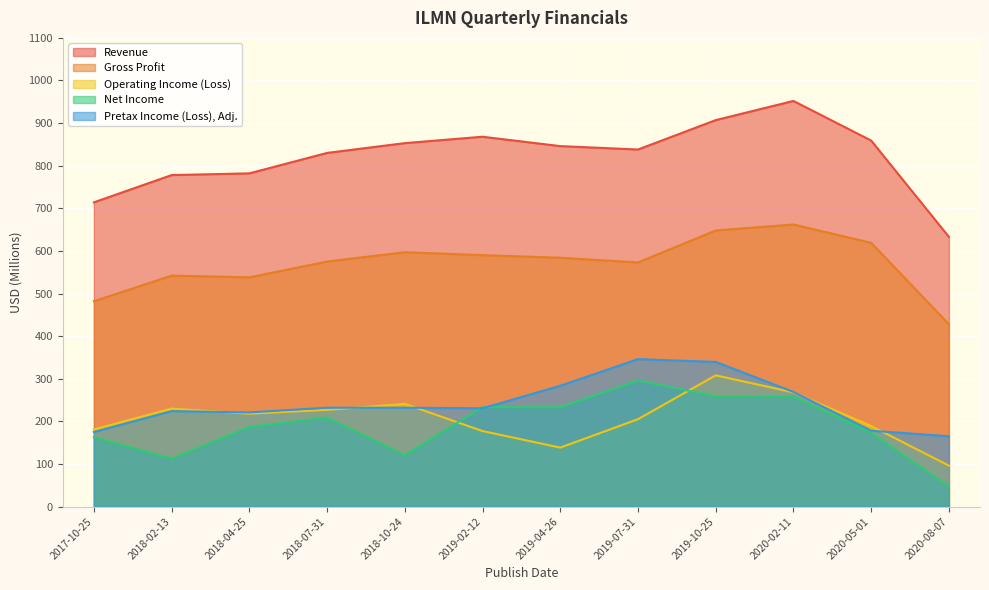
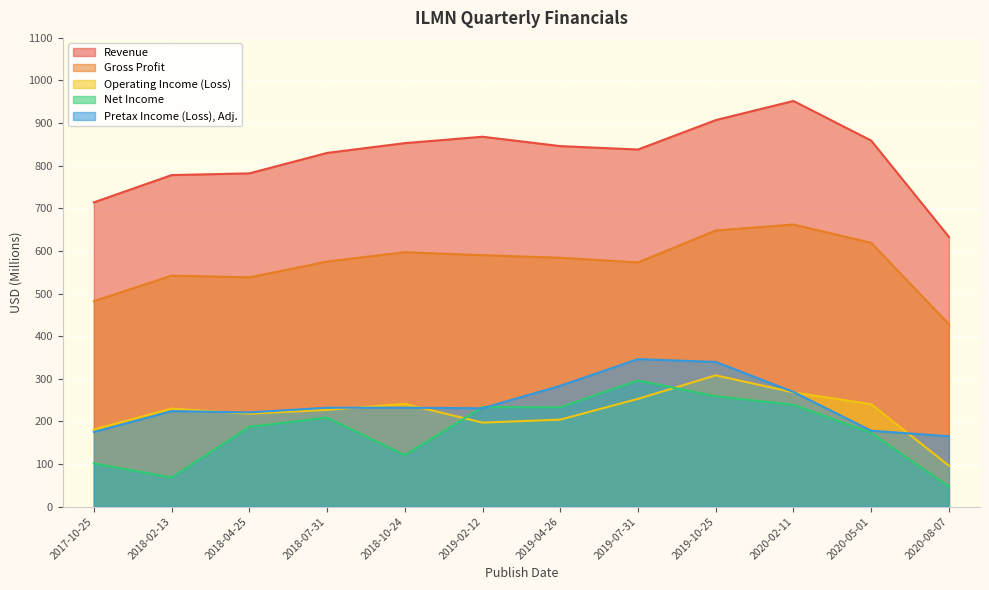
  {
    "Operating Income (Loss)": {
      "2017-10-25": 180,
      "2018-10-24": 240,
-     "2019-02-12": 180,
-     "2019-04-26": 140,
-     "2019-07-31": 210,
+     "2019-02-12": 200,
+     "2019-04-26": 200,
+     "2019-07-31": 250,
      "2019-10-25": 310,
-     "2020-05-01": 190,
+     "2020-05-01": 240,
      "2020-08-07": 100
    },
    "Net Income": {
-     "2017-10-25": 160,
-     "2018-02-13": 110,
+     "2017-10-25": 100,
+     "2018-02-13": 70,
      "2018-04-25": 190,
      "2018-07-31": 210,
      "2018-10-24": 120,
      "2019-04-26": 230,
      "2019-07-31": 300,
      "2019-10-25": 260,
-     "2020-02-11": 260,
+     "2020-02-11": 240,
      "2020-08-07": 50
    },
    "Pretax Income (Loss), Adj.": {
      "2017-10-25": 180,
      "2018-10-24": 230,
      "2019-04-26": 280,
      "2019-07-31": 350,
      "2019-10-25": 340,
      "2020-08-07": 170
    }
  }
